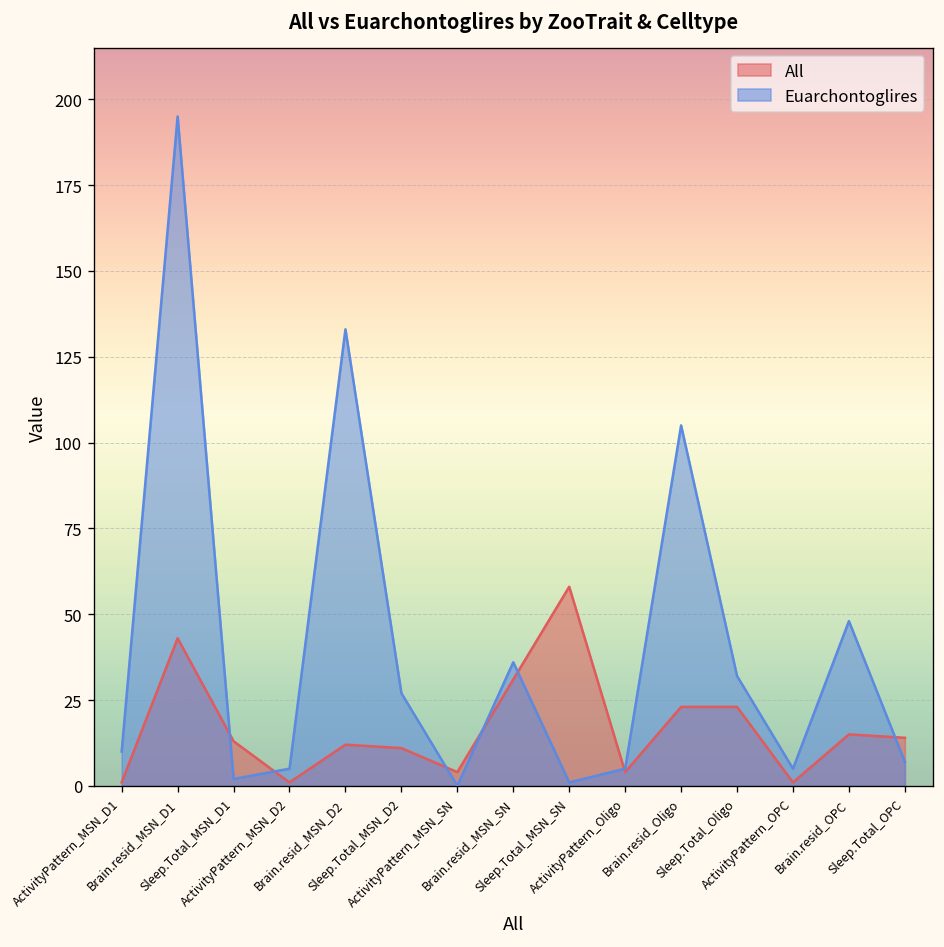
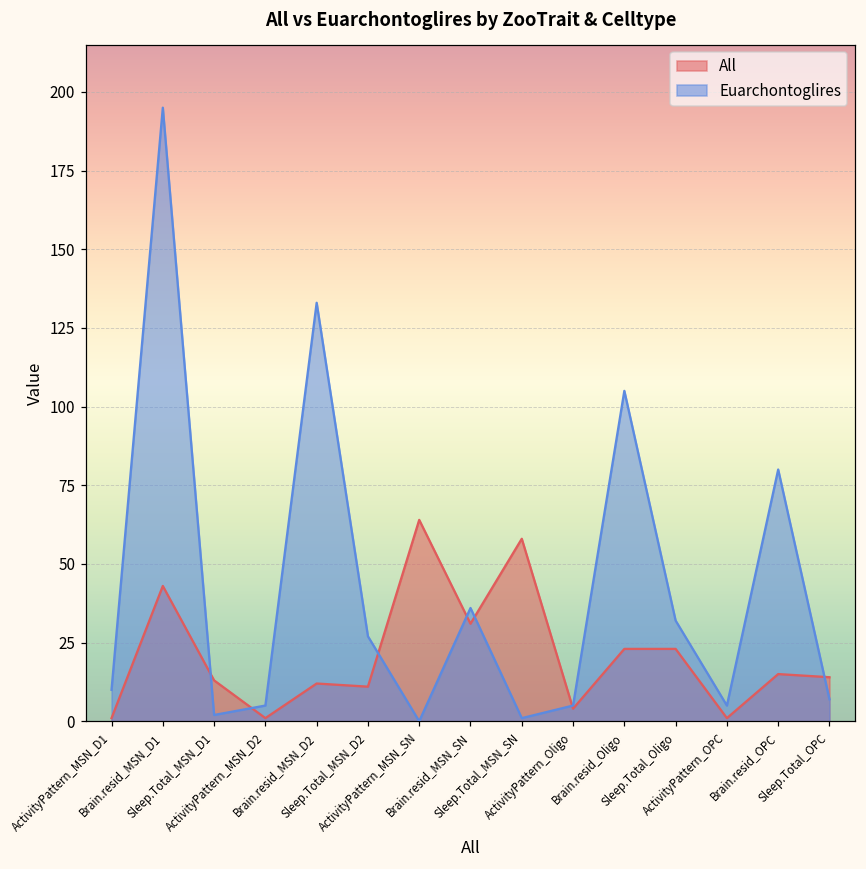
  {
    "All": {
      "ActivityPattern_MSN_D1": 1,
      "Brain.resid_MSN_D1": 43,
      "Sleep.Total_MSN_D1": 13,
      "ActivityPattern_MSN_D2": 1,
      "Brain.resid_MSN_D2": 12,
      "Sleep.Total_MSN_D2": 11,
-     "ActivityPattern_MSN_SN": 4,
+     "ActivityPattern_MSN_SN": 64,
      "Brain.resid_MSN_SN": 31,
      "Sleep.Total_MSN_SN": 58,
      "ActivityPattern_Oligo": 4,
      "Brain.resid_Oligo": 23,
      "Sleep.Total_Oligo": 23,
      "ActivityPattern_OPC": 1,
      "Brain.resid_OPC": 15,
      "Sleep.Total_OPC": 14
    },
    "Euarchontoglires": {
      "ActivityPattern_MSN_D1": 10,
      "Brain.resid_MSN_D1": 195,
      "Sleep.Total_MSN_D1": 2,
      "ActivityPattern_MSN_D2": 5,
      "Brain.resid_MSN_D2": 133,
      "Sleep.Total_MSN_D2": 27,
      "ActivityPattern_MSN_SN": 0,
      "Brain.resid_MSN_SN": 36,
      "Sleep.Total_MSN_SN": 1,
      "ActivityPattern_Oligo": 5,
      "Brain.resid_Oligo": 105,
      "Sleep.Total_Oligo": 32,
      "ActivityPattern_OPC": 5,
-     "Brain.resid_OPC": 48,
+     "Brain.resid_OPC": 80,
      "Sleep.Total_OPC": 7
    }
  }
